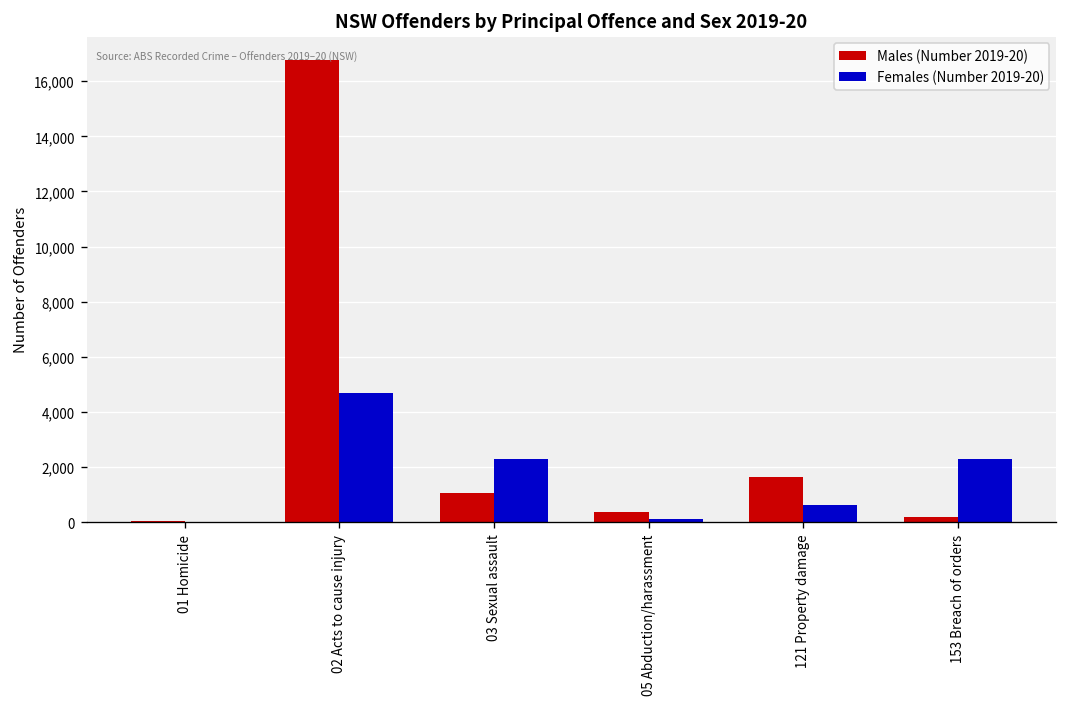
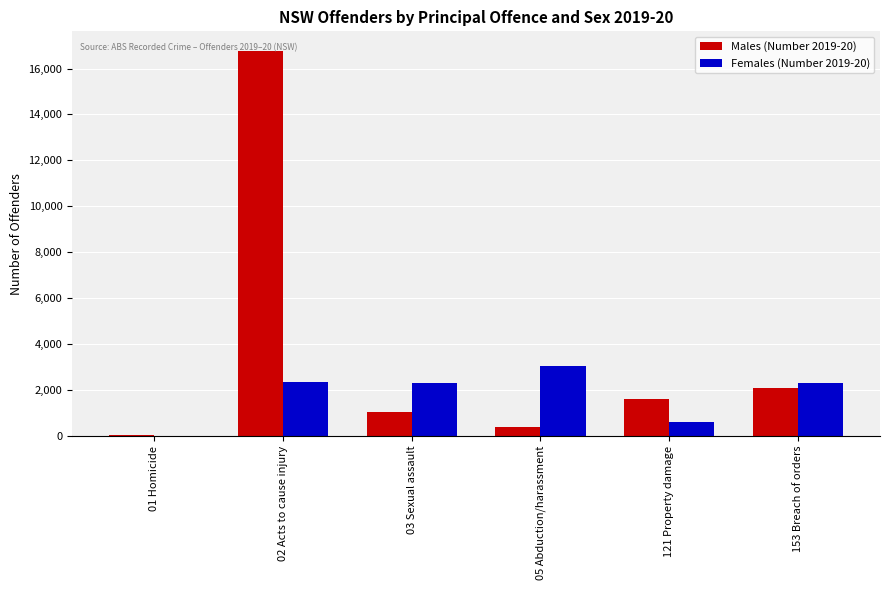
  {
    "Males (Number 2019-20)": {
      "03 Sexual assault": "1,100",
      "05 Abduction/harassment": "400",
      "121 Property damage": "1,600",
-     "153 Breach of orders": "200"
+     "153 Breach of orders": "2,100"
    },
    "Females (Number 2019-20)": {
-     "02 Acts to cause injury": "4,700",
+     "02 Acts to cause injury": "2,400",
      "03 Sexual assault": "2,300",
-     "05 Abduction/harassment": "100",
+     "05 Abduction/harassment": "3,100",
      "121 Property damage": "600",
      "153 Breach of orders": "2,300"
    }
  }
